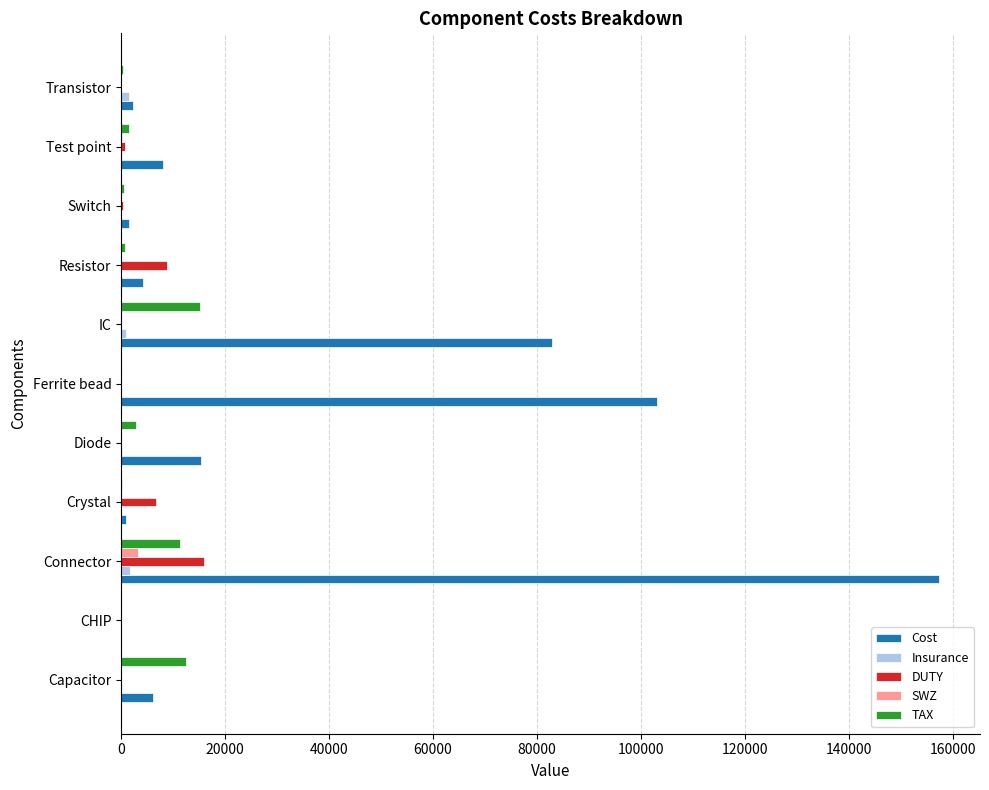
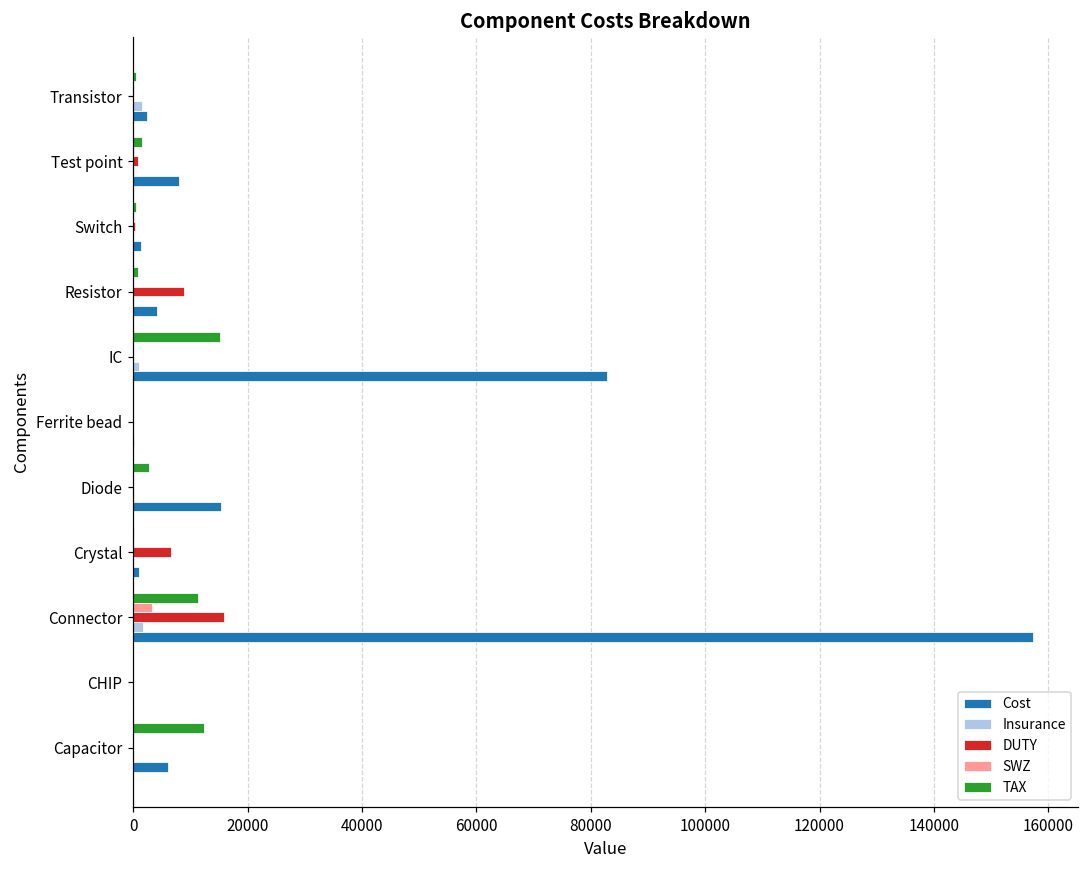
  {
    "Cost": {
      "Transistor": 2000,
      "Test point": 8000,
      "Switch": 1000,
      "Resistor": 4000,
      "IC": 83000,
-     "Ferrite bead": 103000,
+     "Ferrite bead": 0,
      "Diode": 15000,
      "Crystal": 1000,
      "Connector": 157000,
      "CHIP": 0,
      "Capacitor": 6000
    },
    "Insurance": {
      "Transistor": 2000,
      "IC": 1000,
      "Connector": 2000,
      "CHIP": 0
    },
    "DUTY": {
      "Transistor": 0,
      "Test point": 1000,
      "Resistor": 9000,
      "IC": 0,
      "Diode": 0,
      "Crystal": 7000,
      "Connector": 16000,
      "CHIP": 0,
      "Capacitor": 0
    },
    "SWZ": {
      "Transistor": 0,
      "Resistor": 0,
      "IC": 0,
      "Diode": 0,
      "Crystal": 0,
      "Connector": 3000,
      "CHIP": 0,
      "Capacitor": 0
    },
    "TAX": {
      "Test point": 1000,
      "Switch": 1000,
      "Resistor": 1000,
      "IC": 15000,
      "Diode": 3000,
      "Connector": 11000,
      "CHIP": 0,
      "Capacitor": 12000
    }
  }
